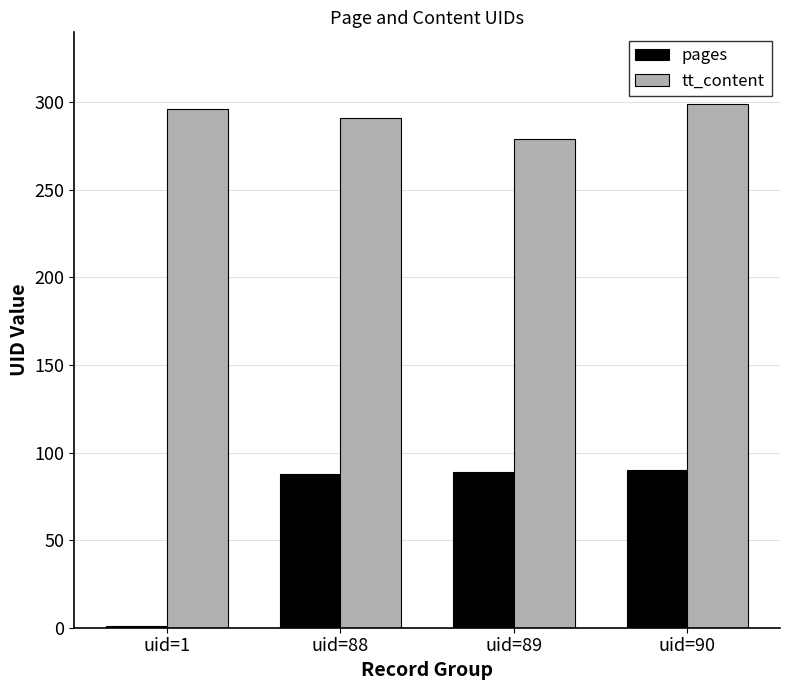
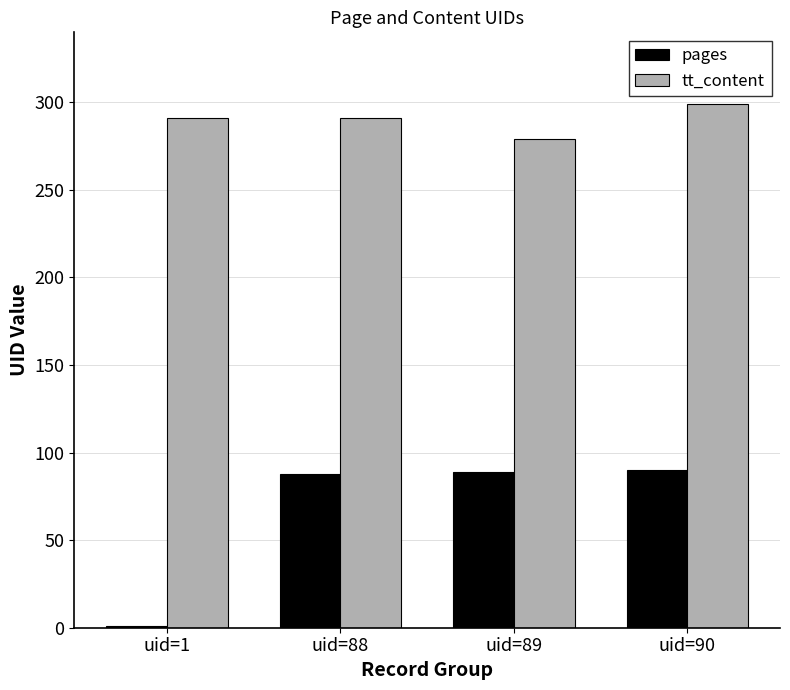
  {
    "pages": {
      "uid=88": 88,
      "uid=89": 89,
      "uid=90": 90
    },
    "tt_content": {
-     "uid=1": 296,
+     "uid=1": 291,
      "uid=88": 291,
      "uid=89": 279,
      "uid=90": 299
    }
  }
